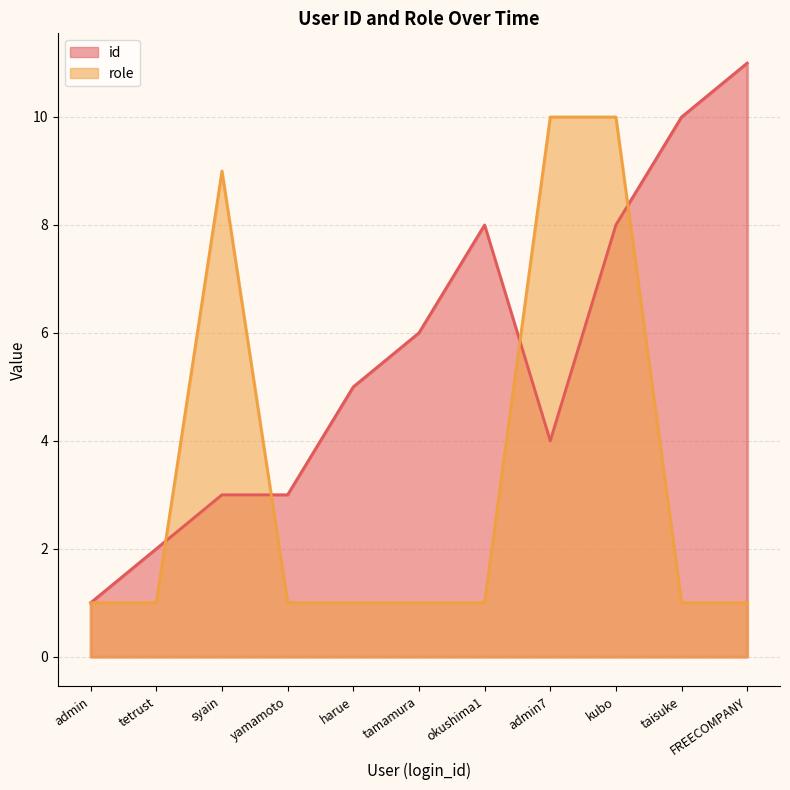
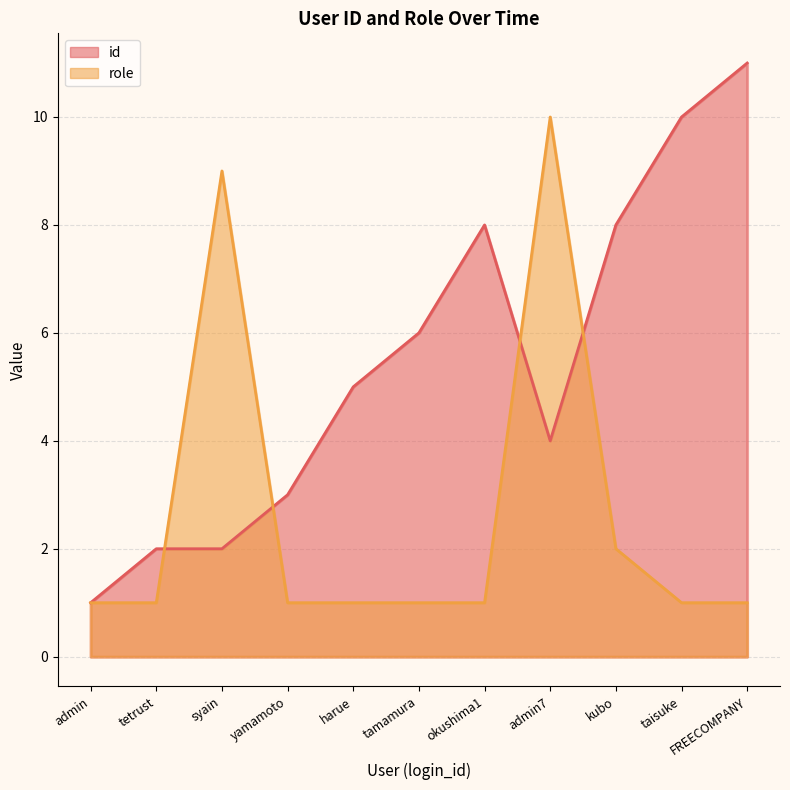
  {
    "id": {
      "tetrust": 2,
-     "syain": 3,
+     "syain": 2,
      "yamamoto": 3,
      "harue": 5,
      "tamamura": 6,
      "okushima1": 8,
      "admin7": 4,
      "kubo": 8,
      "taisuke": 10,
      "FREECOMPANY": 11
    },
    "role": {
      "tetrust": 1,
      "syain": 9,
      "yamamoto": 1,
      "harue": 1,
      "tamamura": 1,
      "okushima1": 1,
      "admin7": 10,
-     "kubo": 10,
+     "kubo": 2,
      "taisuke": 1,
      "FREECOMPANY": 1
    }
  }
